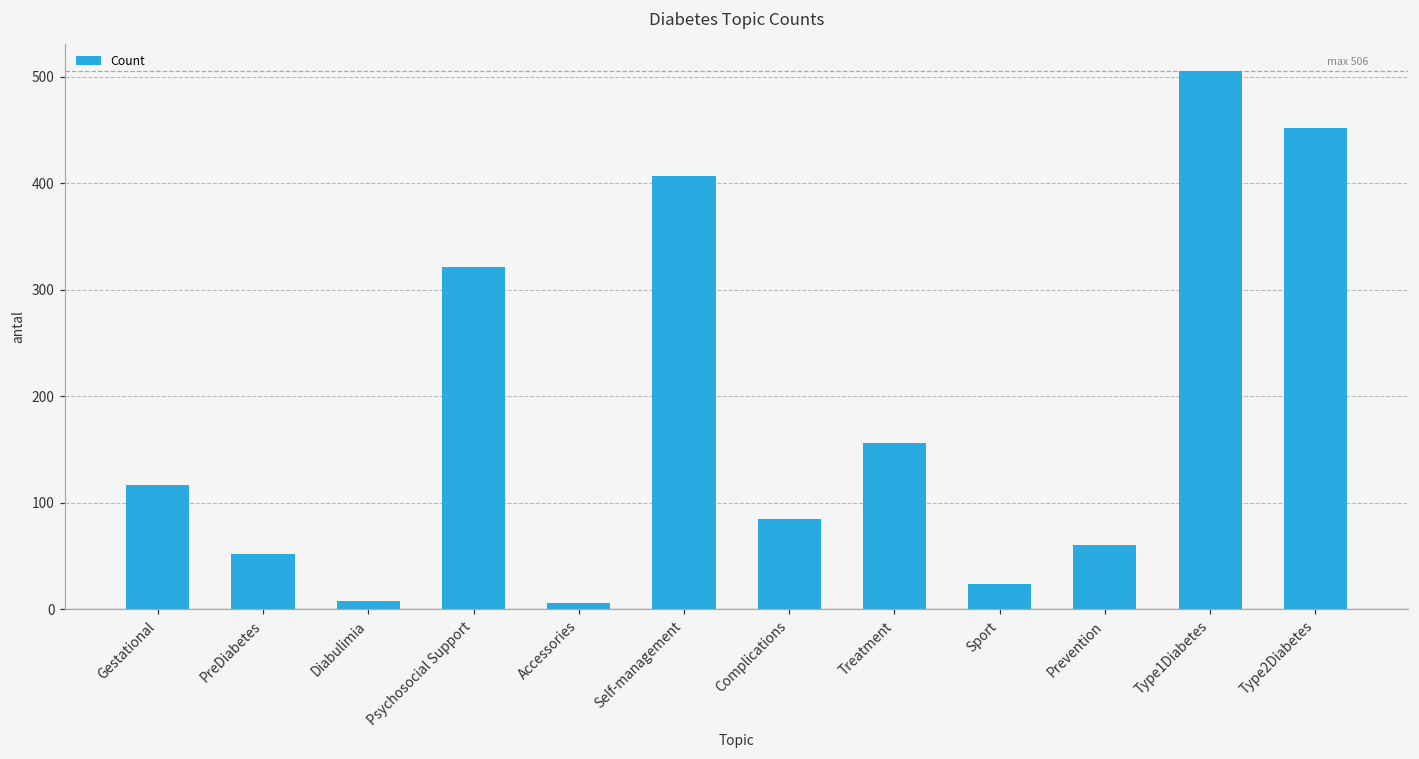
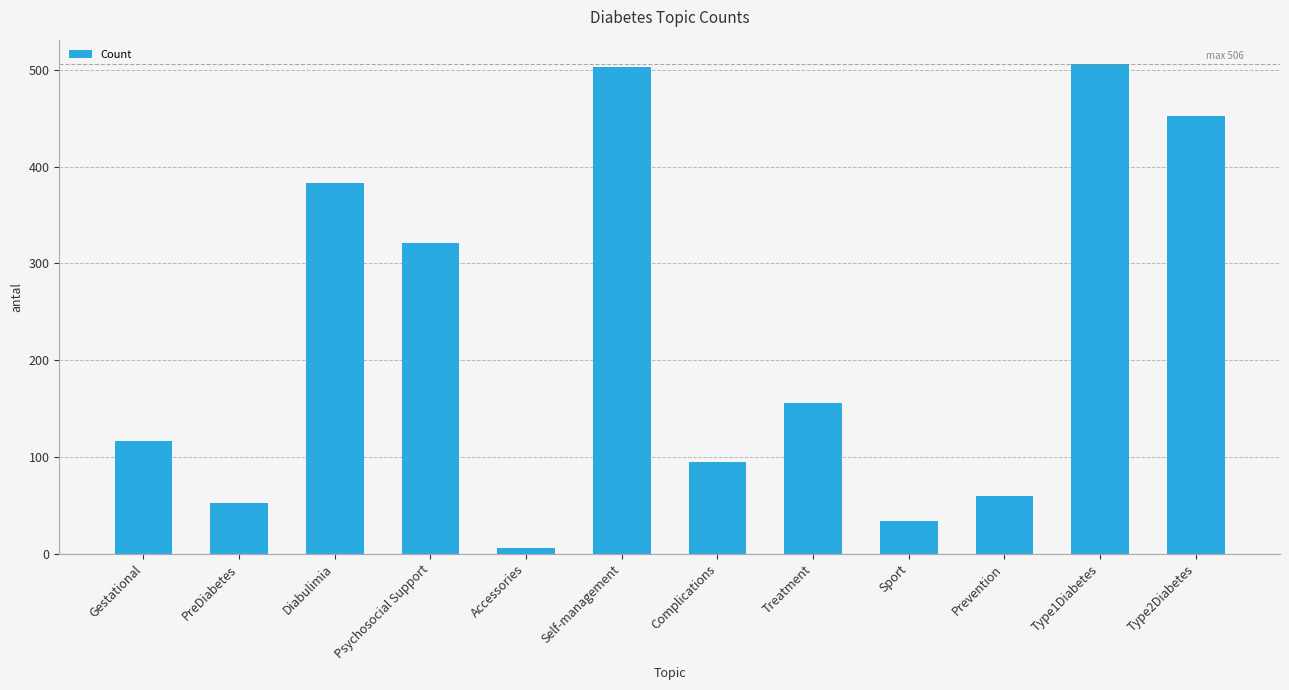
  {
    "Gestational": 120,
    "PreDiabetes": 50,
-   "Diabulimia": 10,
+   "Diabulimia": 380,
    "Psychosocial Support": 320,
    "Accessories": 10,
-   "Self-management": 410,
-   "Complications": 90,
+   "Self-management": 500,
+   "Complications": 100,
    "Treatment": 160,
-   "Sport": 20,
+   "Sport": 30,
    "Prevention": 60,
    "Type1Diabetes": 510,
    "Type2Diabetes": 450
  }
